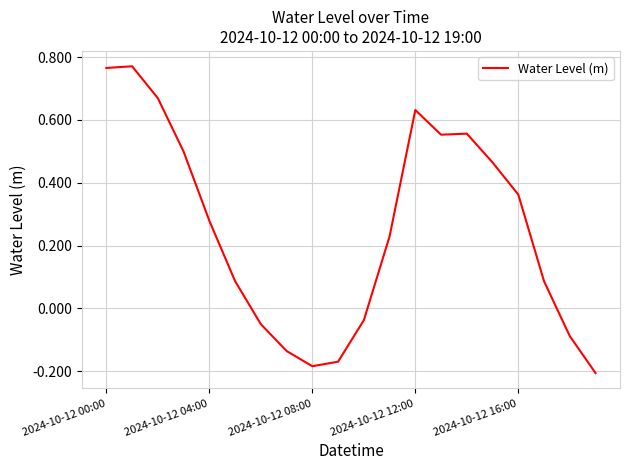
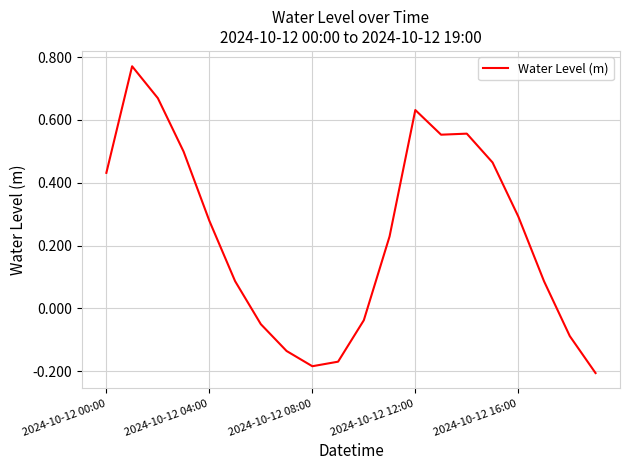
  {
-   "2024-10-12 00:00": 0.77,
+   "2024-10-12 00:00": 0.43,
    "2024-10-12 04:00": 0.28,
    "2024-10-12 08:00": -0.18,
    "2024-10-12 12:00": 0.63,
-   "2024-10-12 16:00": 0.36
+   "2024-10-12 16:00": 0.29
  }
